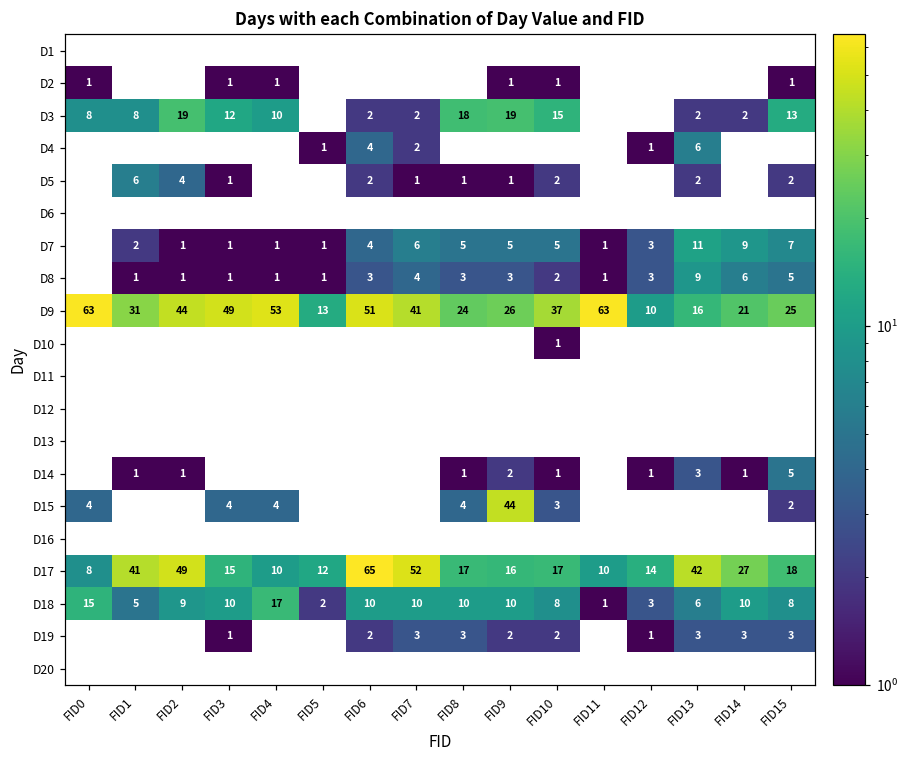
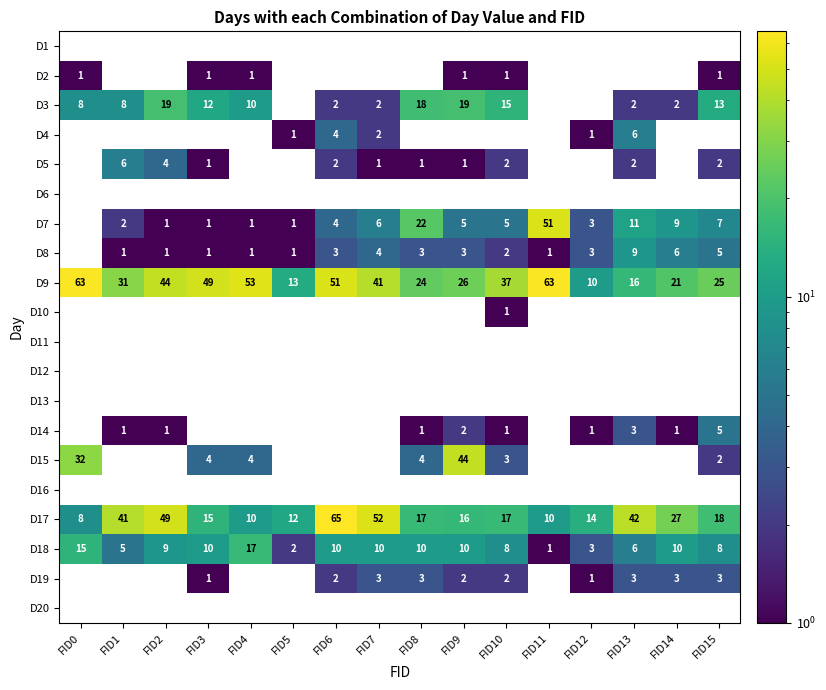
  {
    "D2": {
      "FID0": 1,
      "FID3": 1,
      "FID4": 1,
      "FID9": 1,
      "FID10": 1,
      "FID15": 1
    },
    "D3": {
      "FID0": 8,
      "FID1": 8,
      "FID2": 19,
      "FID3": 12,
      "FID4": 10,
      "FID6": 2,
      "FID7": 2,
      "FID8": 18,
      "FID9": 19,
      "FID10": 15,
      "FID13": 2,
      "FID14": 2,
      "FID15": 13
    },
    "D4": {
      "FID5": 1,
      "FID6": 4,
      "FID7": 2,
      "FID12": 1,
      "FID13": 6
    },
    "D5": {
      "FID1": 6,
      "FID2": 4,
      "FID3": 1,
      "FID6": 2,
      "FID7": 1,
      "FID8": 1,
      "FID9": 1,
      "FID10": 2,
      "FID13": 2,
      "FID15": 2
    },
    "D7": {
      "FID1": 2,
      "FID2": 1,
      "FID3": 1,
      "FID4": 1,
      "FID5": 1,
      "FID6": 4,
      "FID7": 6,
-     "FID8": 5,
+     "FID8": 22,
      "FID9": 5,
      "FID10": 5,
-     "FID11": 1,
+     "FID11": 51,
      "FID12": 3,
      "FID13": 11,
      "FID14": 9,
      "FID15": 7
    },
    "D8": {
      "FID1": 1,
      "FID2": 1,
      "FID3": 1,
      "FID4": 1,
      "FID5": 1,
      "FID6": 3,
      "FID7": 4,
      "FID8": 3,
      "FID9": 3,
      "FID10": 2,
      "FID11": 1,
      "FID12": 3,
      "FID13": 9,
      "FID14": 6,
      "FID15": 5
    },
    "D9": {
      "FID0": 63,
      "FID1": 31,
      "FID2": 44,
      "FID3": 49,
      "FID4": 53,
      "FID5": 13,
      "FID6": 51,
      "FID7": 41,
      "FID8": 24,
      "FID9": 26,
      "FID10": 37,
      "FID11": 63,
      "FID12": 10,
      "FID13": 16,
      "FID14": 21,
      "FID15": 25
    },
    "D10": {
      "FID10": 1
    },
    "D14": {
      "FID1": 1,
      "FID2": 1,
      "FID8": 1,
      "FID9": 2,
      "FID10": 1,
      "FID12": 1,
      "FID13": 3,
      "FID14": 1,
      "FID15": 5
    },
    "D15": {
-     "FID0": 4,
+     "FID0": 32,
      "FID3": 4,
      "FID4": 4,
      "FID8": 4,
      "FID9": 44,
      "FID10": 3,
      "FID15": 2
    },
    "D17": {
      "FID0": 8,
      "FID1": 41,
      "FID2": 49,
      "FID3": 15,
      "FID4": 10,
      "FID5": 12,
      "FID6": 65,
      "FID7": 52,
      "FID8": 17,
      "FID9": 16,
      "FID10": 17,
      "FID11": 10,
      "FID12": 14,
      "FID13": 42,
      "FID14": 27,
      "FID15": 18
    },
    "D18": {
      "FID0": 15,
      "FID1": 5,
      "FID2": 9,
      "FID3": 10,
      "FID4": 17,
      "FID5": 2,
      "FID6": 10,
      "FID7": 10,
      "FID8": 10,
      "FID9": 10,
      "FID10": 8,
      "FID11": 1,
      "FID12": 3,
      "FID13": 6,
      "FID14": 10,
      "FID15": 8
    },
    "D19": {
      "FID3": 1,
      "FID6": 2,
      "FID7": 3,
      "FID8": 3,
      "FID9": 2,
      "FID10": 2,
      "FID12": 1,
      "FID13": 3,
      "FID14": 3,
      "FID15": 3
    }
  }
